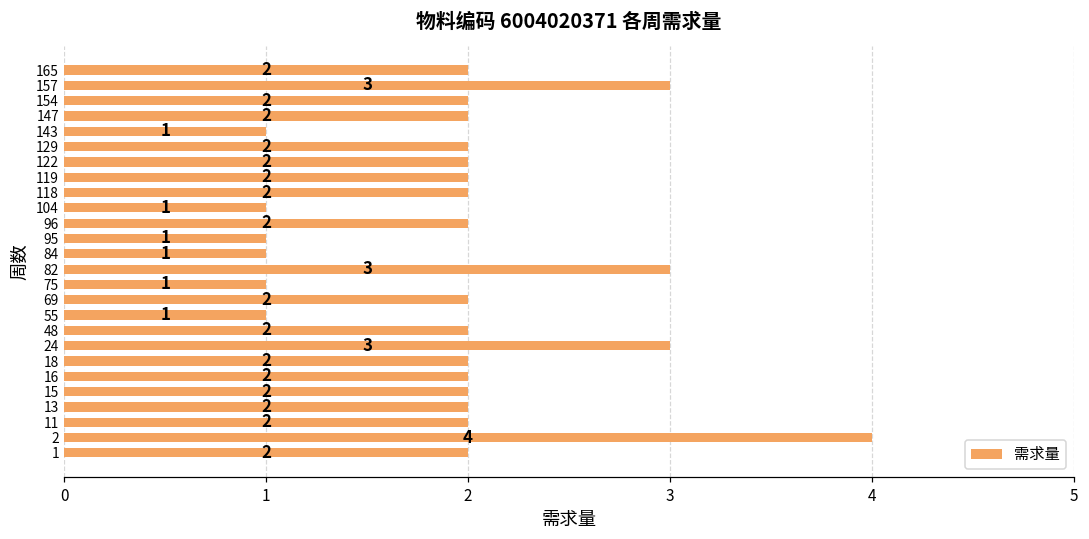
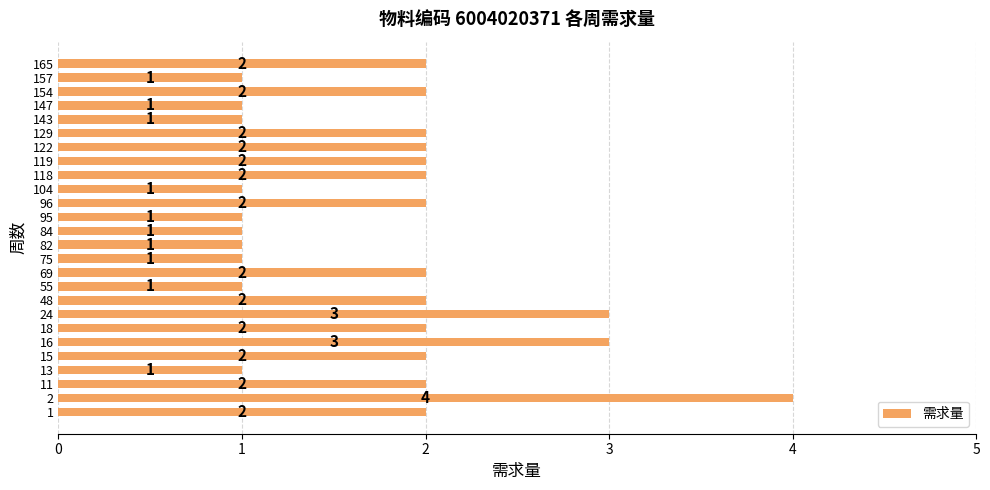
  {
    "165": 2,
-   "157": 3,
+   "157": 1,
    "154": 2,
-   "147": 2,
+   "147": 1,
    "143": 1,
    "129": 2,
    "122": 2,
    "119": 2,
    "118": 2,
    "104": 1,
    "96": 2,
    "95": 1,
    "84": 1,
-   "82": 3,
+   "82": 1,
    "75": 1,
    "69": 2,
    "55": 1,
    "48": 2,
    "24": 3,
    "18": 2,
-   "16": 2,
+   "16": 3,
    "15": 2,
-   "13": 2,
+   "13": 1,
    "11": 2,
    "2": 4,
    "1": 2
  }
